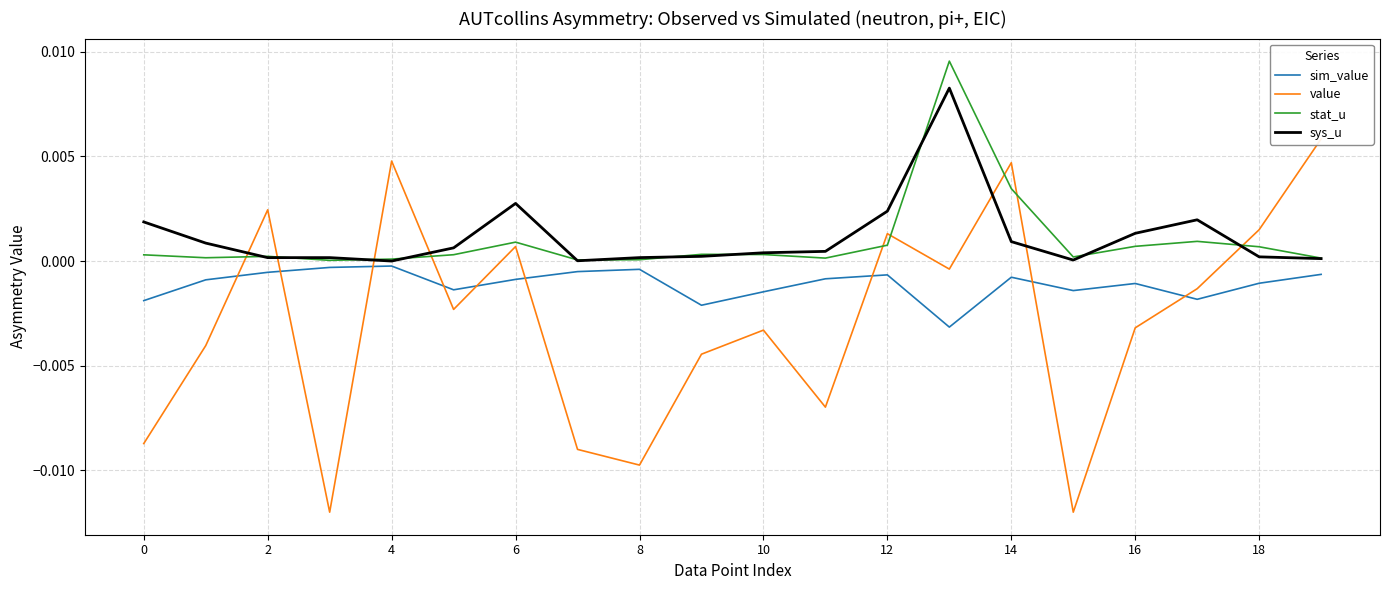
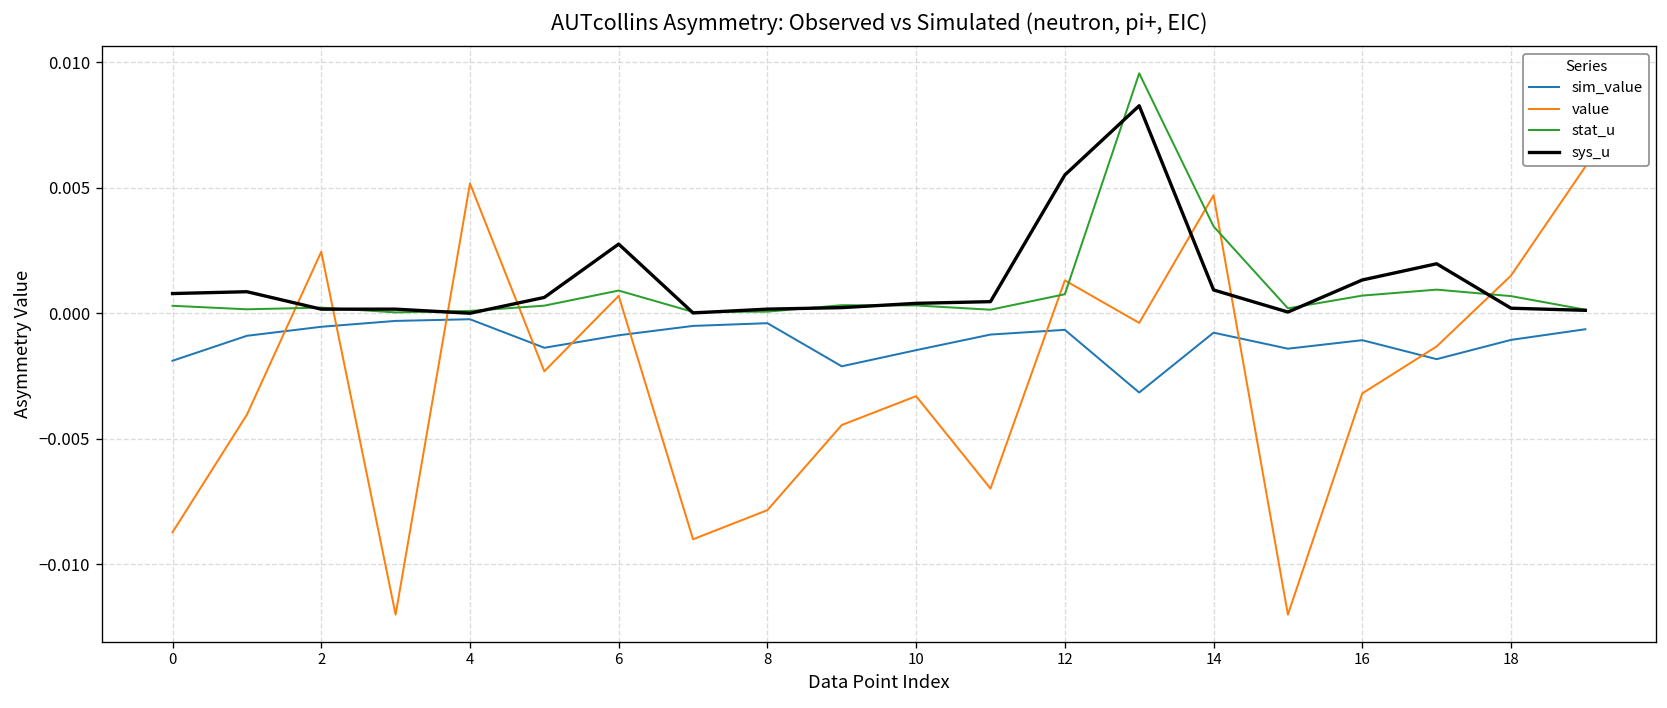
  {
    "sim_value": {
      "0": -0.0019,
      "2": -0.0005,
      "4": -0.0002,
      "6": -0.0009,
      "8": -0.0004,
      "10": -0.0015,
      "12": -0.0007,
      "14": -0.0008,
      "16": -0.0011,
      "18": -0.0011
    },
    "value": {
      "0": -0.0087,
      "2": 0.0025,
-     "4": 0.0048,
+     "4": 0.0052,
      "6": 0.0007,
-     "8": -0.0098,
+     "8": -0.0078,
      "10": -0.0033,
      "12": 0.0013,
      "14": 0.0047,
      "16": -0.0032,
      "18": 0.0015
    },
    "stat_u": {
      "0": 0.0003,
      "6": 0.0009,
      "12": 0.0008,
      "14": 0.0035,
      "16": 0.0007,
      "18": 0.0007
    },
    "sys_u": {
-     "0": 0.0019,
+     "0": 0.0008,
      "6": 0.0028,
-     "12": 0.0024,
+     "12": 0.0055,
      "14": 0.0009,
      "16": 0.0013,
      "18": 0.0002
    }
  }
